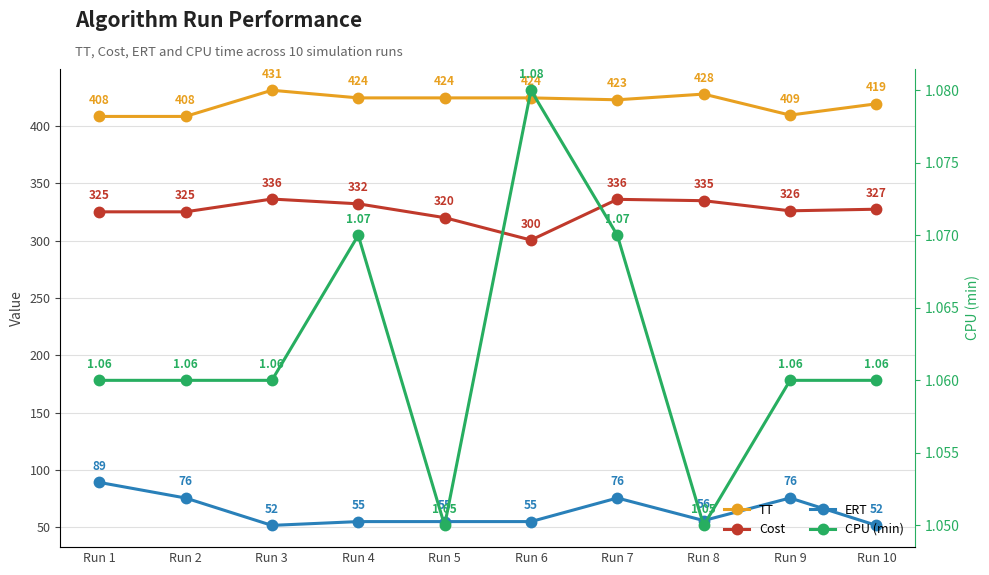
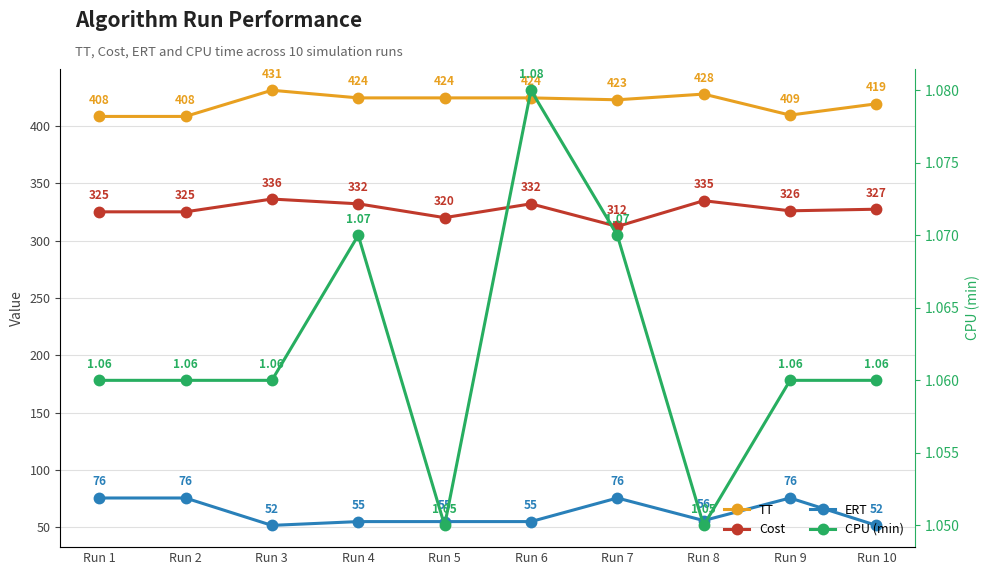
  {
    "TT": {
      "Run 1": 408,
      "Run 2": 408,
      "Run 3": 431,
      "Run 4": 424,
      "Run 5": 424,
      "Run 7": 423,
      "Run 8": 428,
      "Run 9": 409,
      "Run 10": 419
    },
    "Cost": {
      "Run 1": 325,
      "Run 2": 325,
      "Run 3": 336,
      "Run 4": 332,
      "Run 5": 320,
-     "Run 6": 300,
-     "Run 7": 336,
+     "Run 6": 332,
+     "Run 7": 312,
      "Run 8": 335,
      "Run 9": 326,
      "Run 10": 327
    },
    "ERT": {
-     "Run 1": 89,
+     "Run 1": 76,
      "Run 2": 76,
      "Run 3": 52,
      "Run 4": 55,
      "Run 6": 55,
      "Run 7": 76,
      "Run 9": 76,
      "Run 10": 52
    },
    "CPU (min)": {
      "Run 1": 1.06,
      "Run 2": 1.06,
      "Run 3": 1.06,
      "Run 4": 1.07,
      "Run 9": 1.06,
      "Run 10": 1.06
    }
  }
